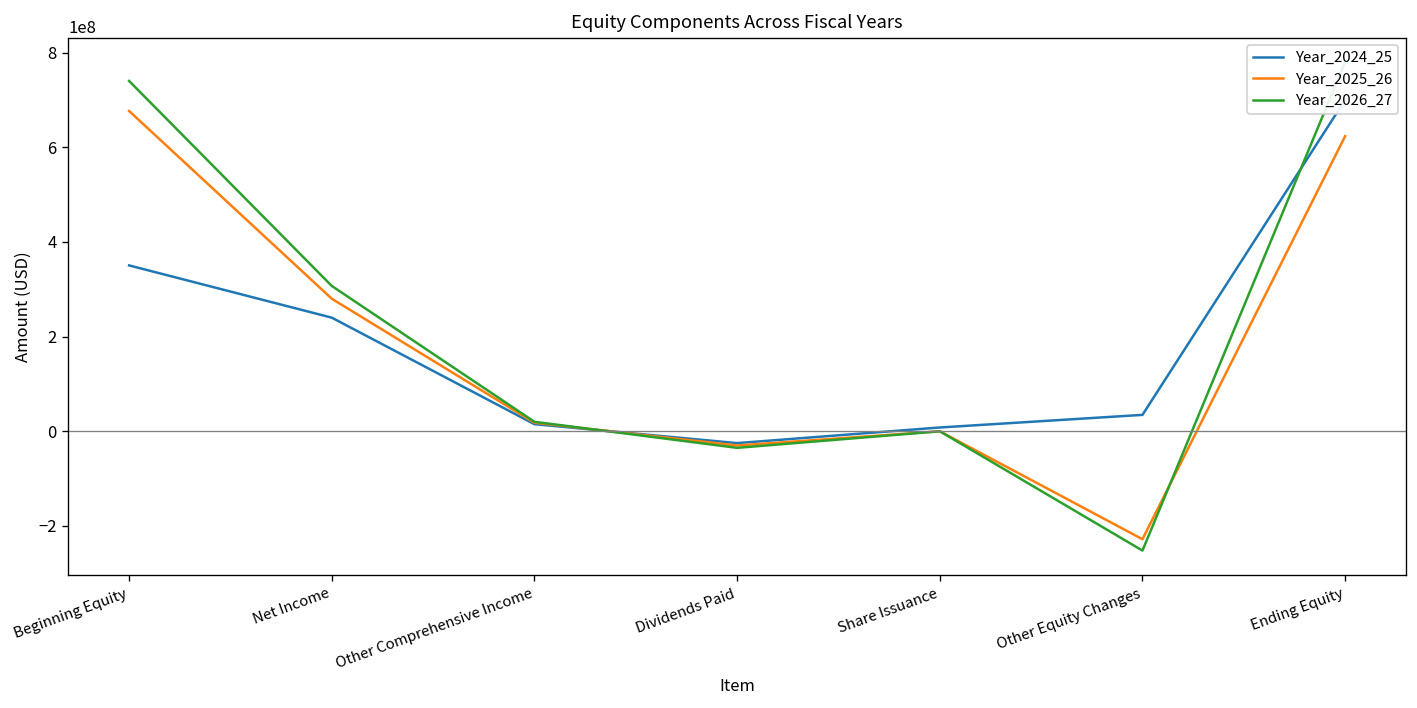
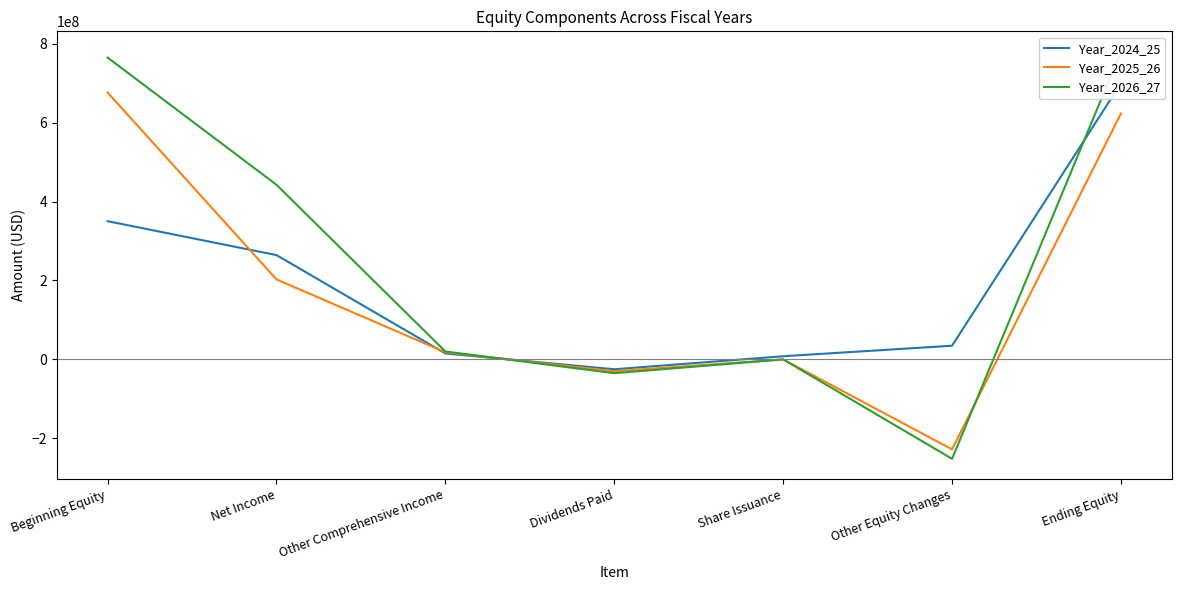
  {
    "Year_2024_25": {
      "Beginning Equity": 350000000,
-     "Net Income": 240000000,
+     "Net Income": 260000000,
      "Share Issuance": 10000000,
      "Other Equity Changes": 30000000
    },
    "Year_2025_26": {
      "Beginning Equity": 680000000,
-     "Net Income": 280000000,
+     "Net Income": 200000000,
      "Other Equity Changes": -230000000,
      "Ending Equity": 620000000
    },
    "Year_2026_27": {
-     "Beginning Equity": 740000000,
-     "Net Income": 310000000,
+     "Beginning Equity": 770000000,
+     "Net Income": 440000000,
      "Other Equity Changes": -250000000
    }
  }
